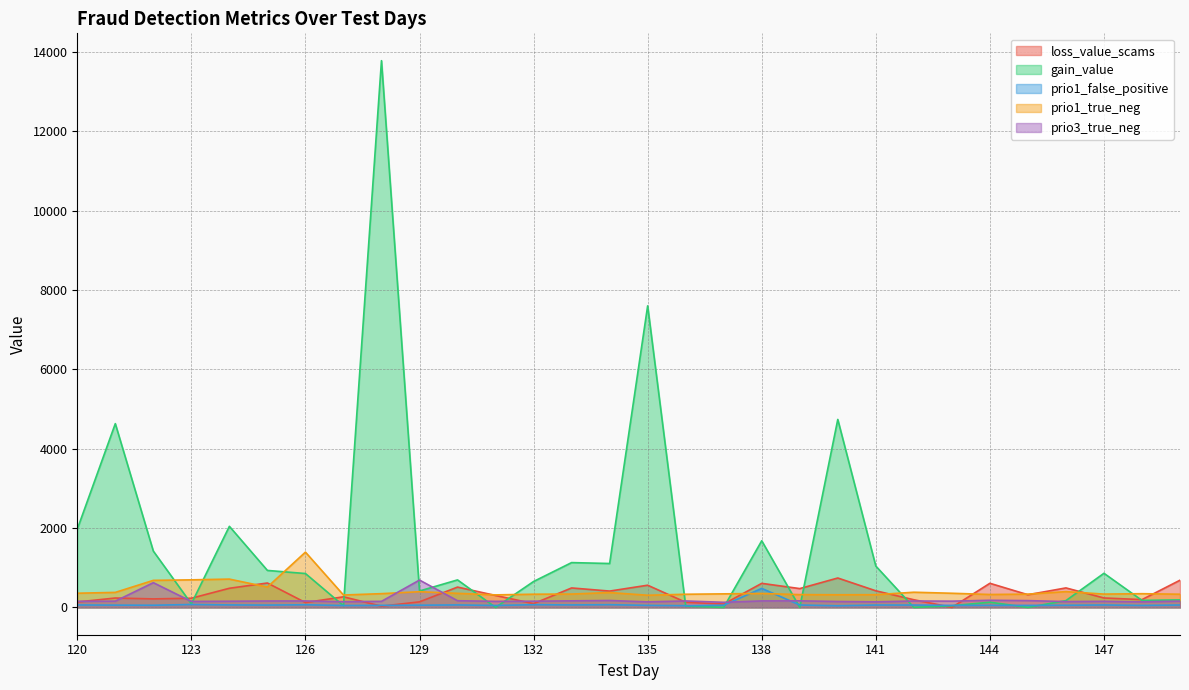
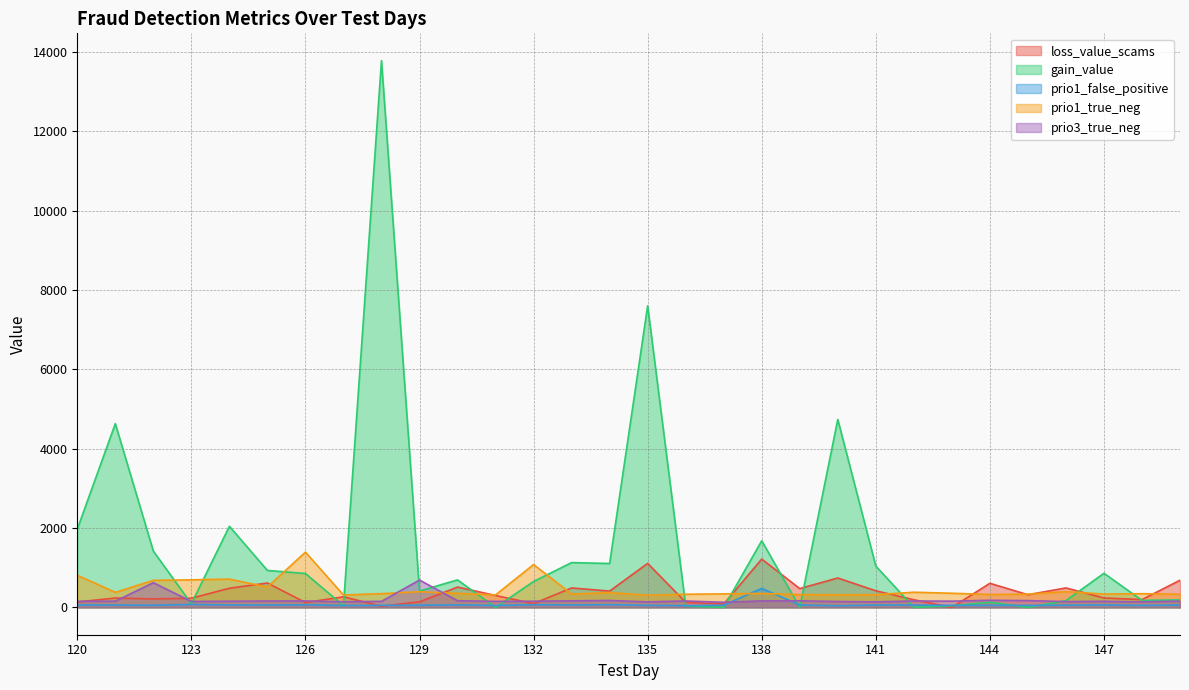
  {
    "loss_value_scams": {
      "123": 200,
      "129": 100,
-     "135": 600,
-     "138": 600,
+     "135": 1100,
+     "138": 1200,
      "141": 400,
      "144": 600,
      "147": 200
    },
    "gain_value": {
      "120": 2000,
      "126": 900,
      "132": 700,
      "135": 7600,
      "138": 1700,
      "141": 1000,
      "147": 900
    },
    "prio1_false_positive": {
      "120": 100,
      "129": 100,
      "135": 100,
      "138": 500,
      "141": 100,
      "144": 100,
      "147": 100
    },
    "prio1_true_neg": {
-     "120": 400,
+     "120": 800,
      "123": 700,
      "126": 1400,
-     "132": 300,
+     "132": 1100,
      "135": 300,
      "138": 400,
      "141": 300,
      "144": 300,
      "147": 300
    },
    "prio3_true_neg": {
      "129": 700,
      "135": 100,
      "138": 200,
      "141": 100,
      "147": 200
    }
  }
